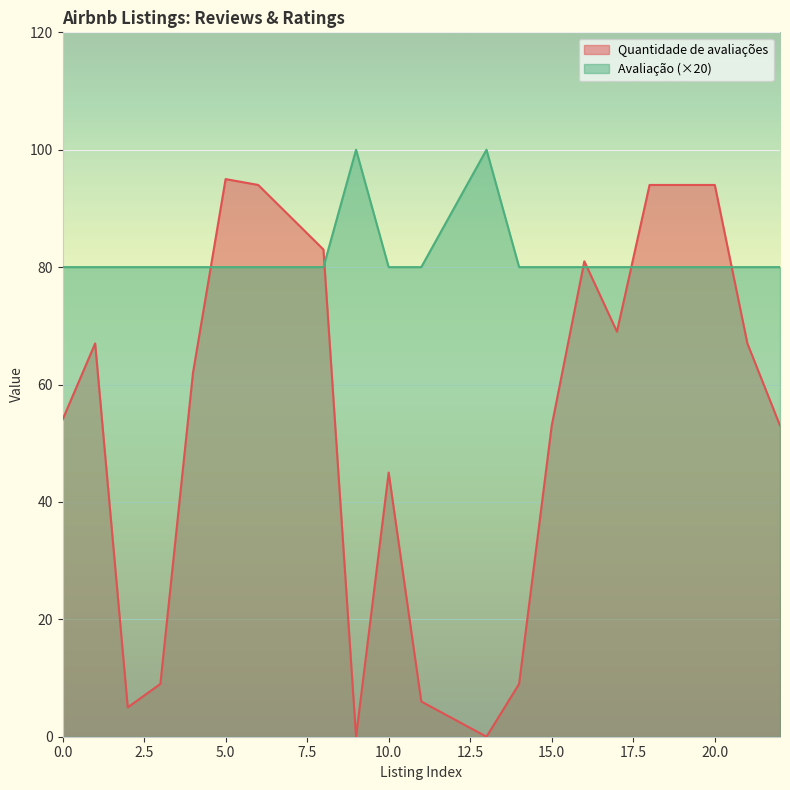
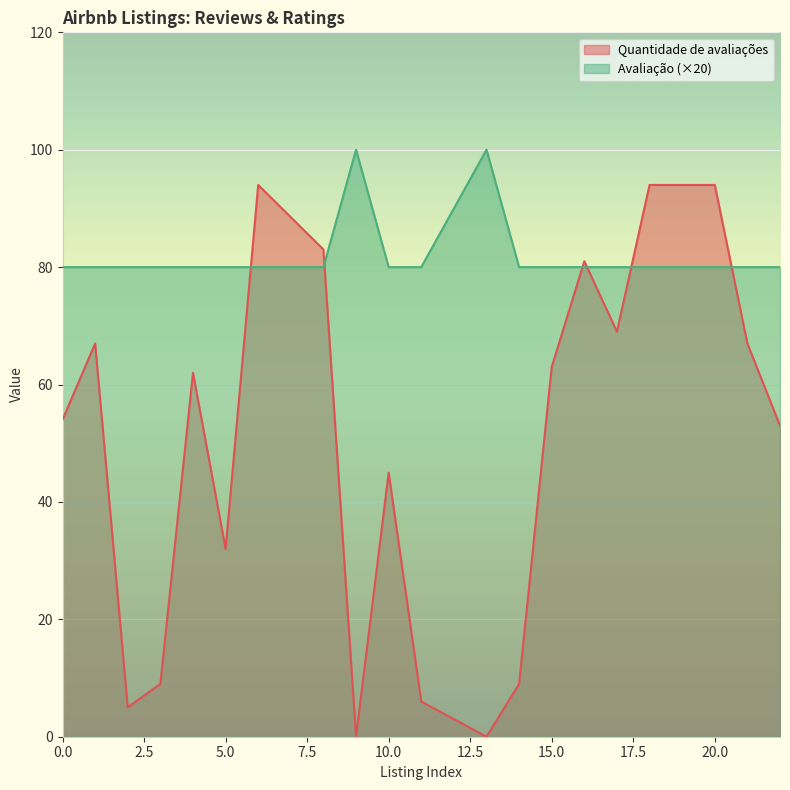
  {
    "Quantidade de avaliações": {
      "0.0": 54,
-     "5.0": 95,
+     "5.0": 32,
      "10.0": 45,
-     "15.0": 53,
+     "15.0": 63,
      "20.0": 94
    },
    "Avaliação (×20)": {
      "0.0": 80,
      "5.0": 80,
      "10.0": 80,
      "15.0": 80,
      "20.0": 80
    }
  }
